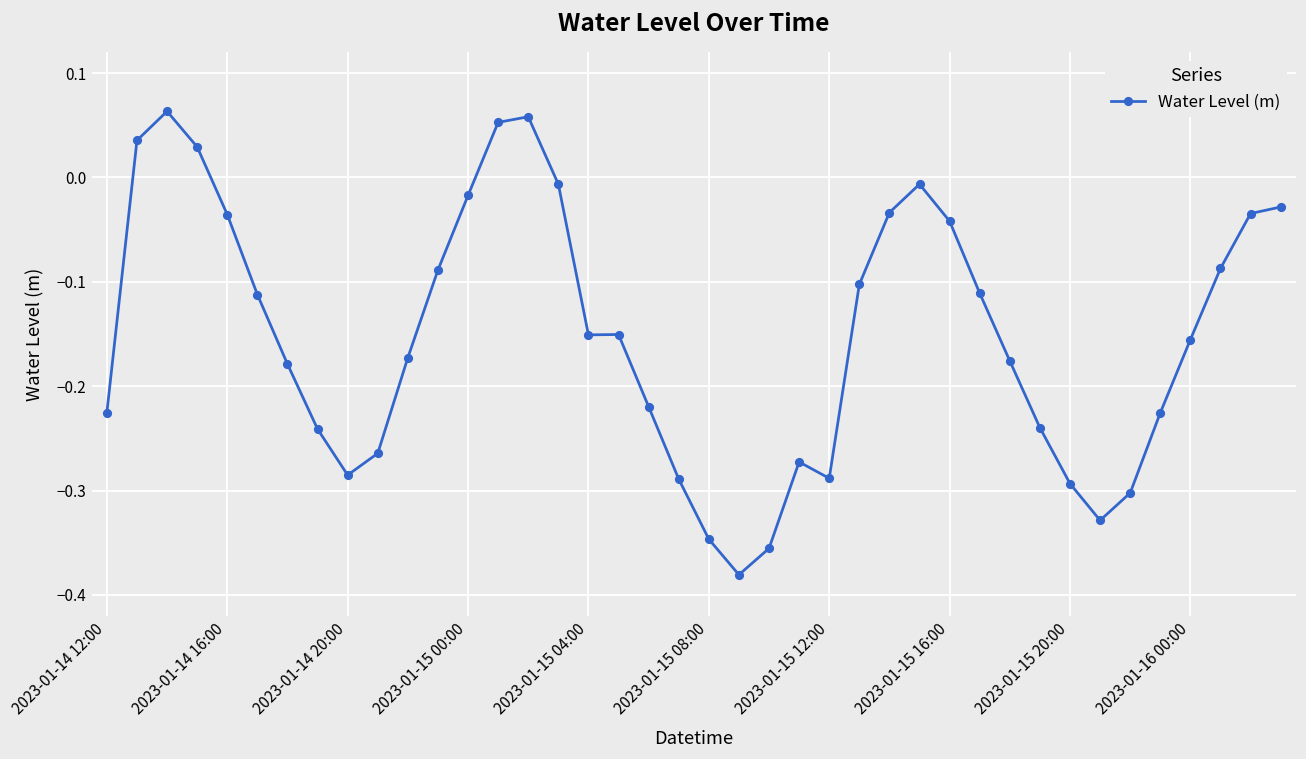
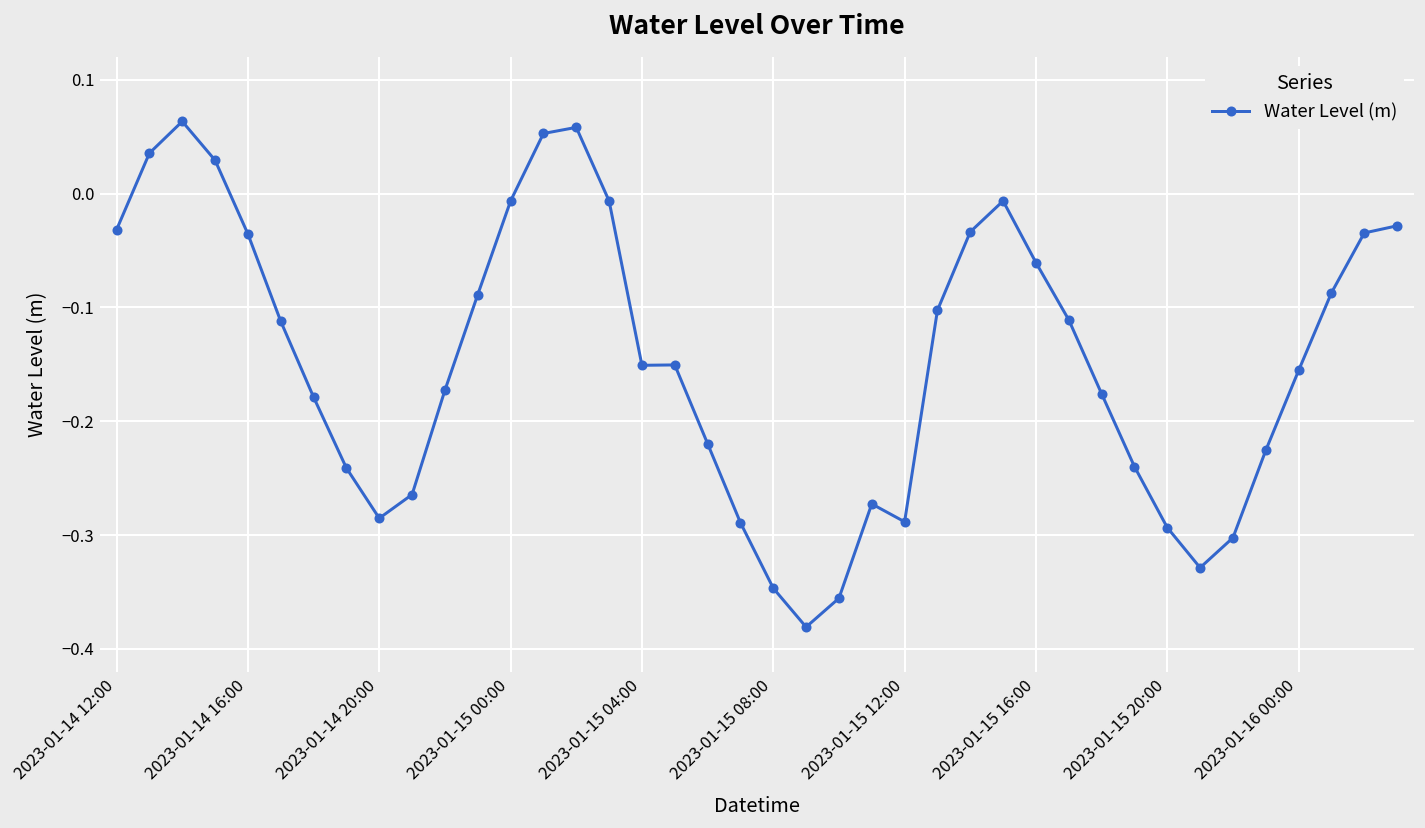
  {
-   "2023-01-14 12:00": -0.23,
+   "2023-01-14 12:00": -0.03,
    "2023-01-14 16:00": -0.04,
    "2023-01-14 20:00": -0.29,
-   "2023-01-15 00:00": -0.02,
+   "2023-01-15 00:00": -0.01,
    "2023-01-15 04:00": -0.15,
    "2023-01-15 08:00": -0.35,
    "2023-01-15 12:00": -0.29,
-   "2023-01-15 16:00": -0.04,
+   "2023-01-15 16:00": -0.06,
    "2023-01-15 20:00": -0.29,
    "2023-01-16 00:00": -0.16
  }
